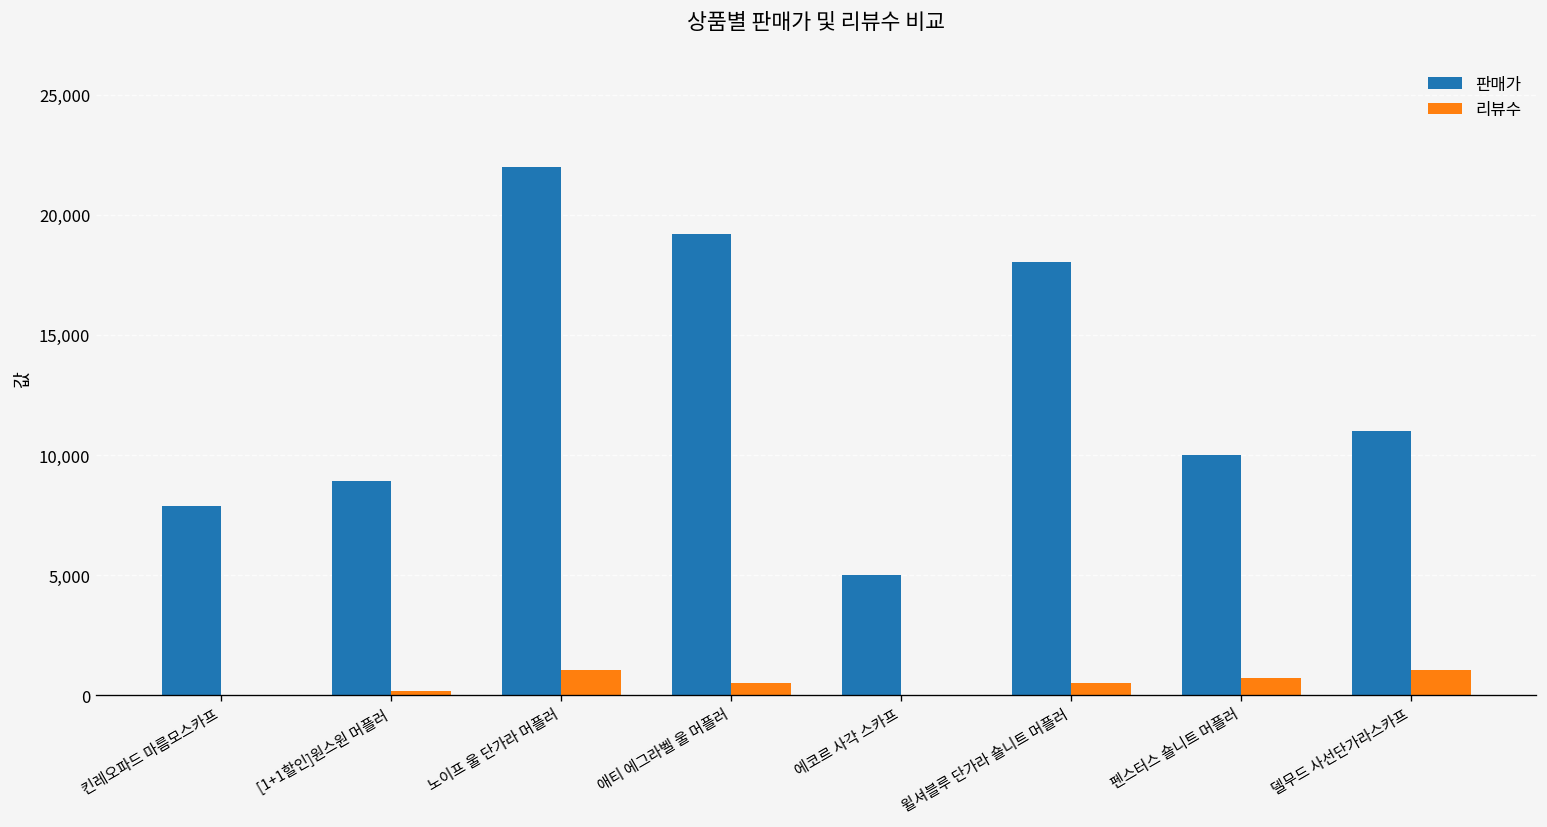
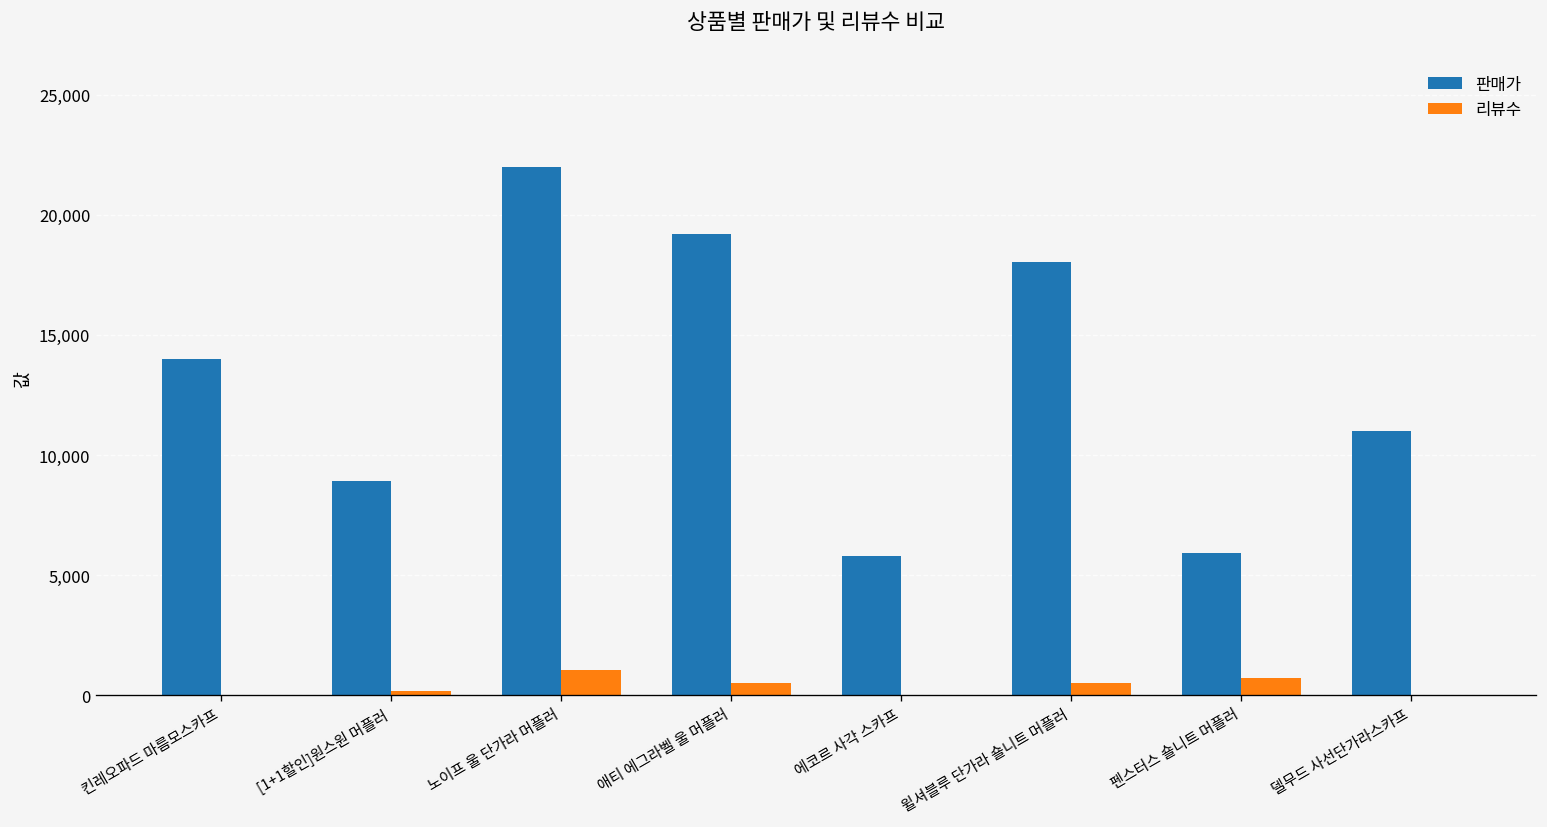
  {
    "판매가": {
-     "킨레오파드 마름모스카프": "7,900",
+     "킨레오파드 마름모스카프": "14,000",
      "[1+1할인]원스원 머플러": "8,900",
      "노이프 울 단가라 머플러": "22,000",
      "애티 에그라벨 울 머플러": "19,200",
-     "에코르 사각 스카프": "5,000",
+     "에코르 사각 스카프": "5,800",
      "윌셔블루 단가라 숄니트 머플러": "18,100",
-     "펜스터스 숄니트 머플러": "10,000",
+     "펜스터스 숄니트 머플러": "5,900",
      "델무드 사선단가라스카프": "11,000"
    },
    "리뷰수": {
      "[1+1할인]원스원 머플러": "200",
      "노이프 울 단가라 머플러": "1,000",
      "애티 에그라벨 울 머플러": "500",
      "윌셔블루 단가라 숄니트 머플러": "500",
      "펜스터스 숄니트 머플러": "700",
-     "델무드 사선단가라스카프": "1,100"
+     "델무드 사선단가라스카프": "0"
    }
  }
